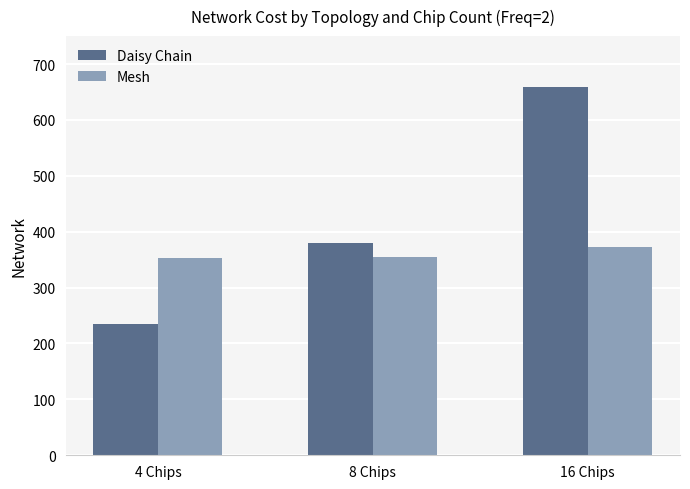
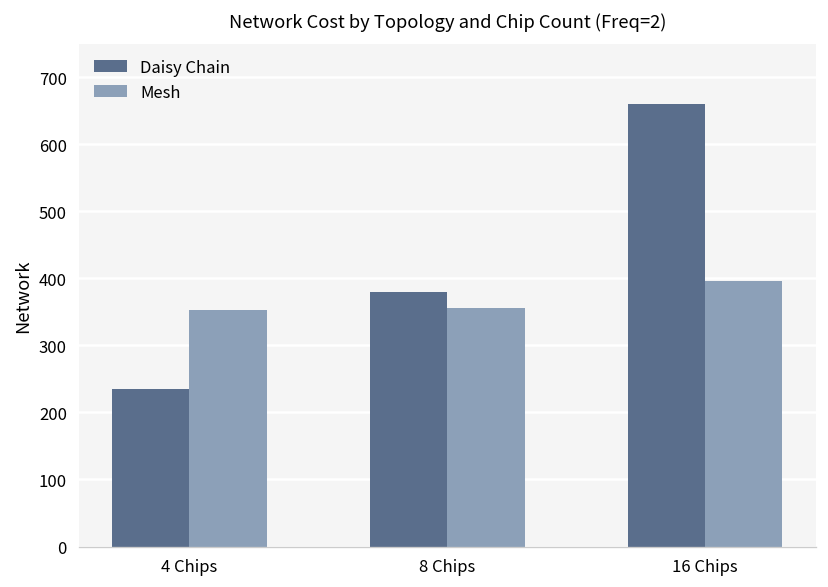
  {
    "Daisy Chain": {
      "4 Chips": 230,
      "8 Chips": 380,
      "16 Chips": 660
    },
    "Mesh": {
      "4 Chips": 350,
      "8 Chips": 360,
-     "16 Chips": 370
+     "16 Chips": 400
    }
  }
